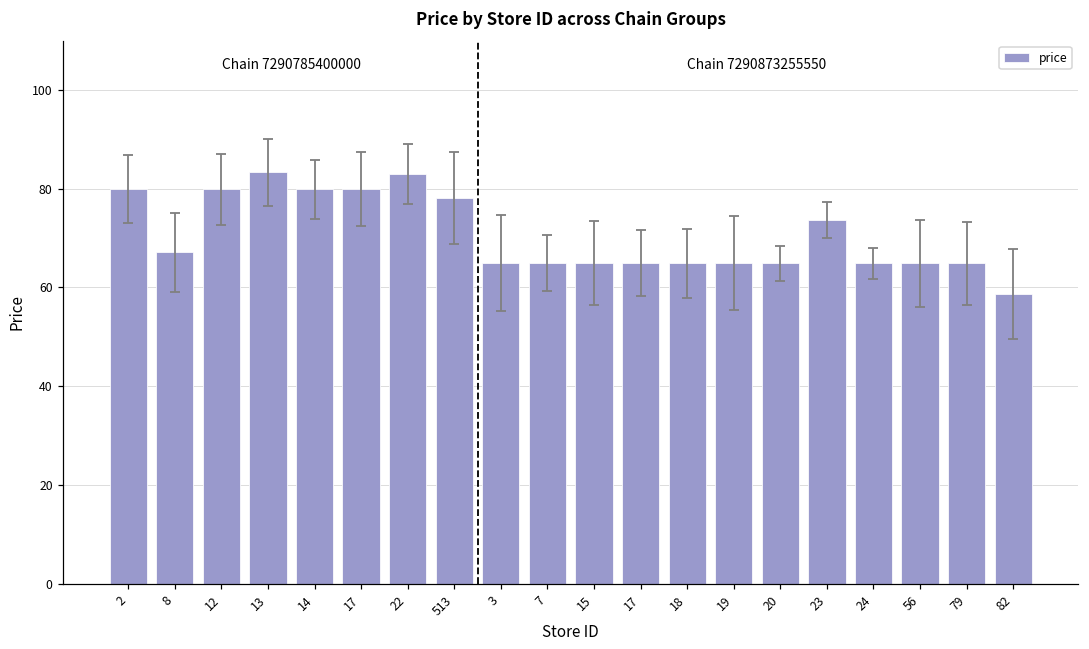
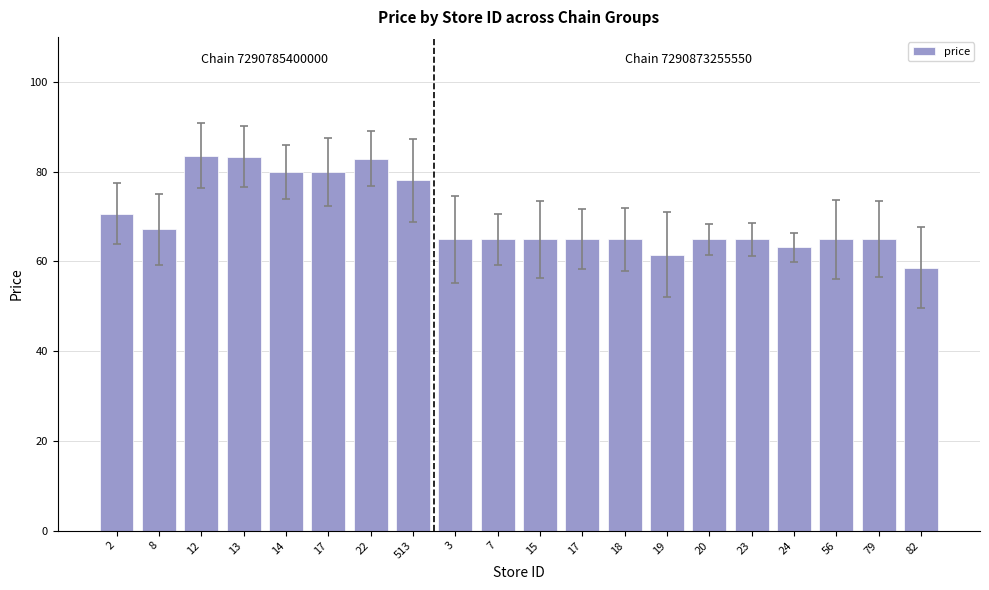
  {
    "price": {
-     "2": 80,
+     "2": 71,
      "8": 67,
-     "12": 80,
+     "12": 84,
      "13": 83,
      "14": 80,
      "22": 83,
      "513": 78,
      "3": 65,
      "7": 65,
      "15": 65,
      "18": 65,
-     "19": 65,
+     "19": 62,
      "20": 65,
-     "23": 74,
-     "24": 65,
+     "23": 65,
+     "24": 63,
      "56": 65,
      "79": 65,
      "82": 59
    }
  }
